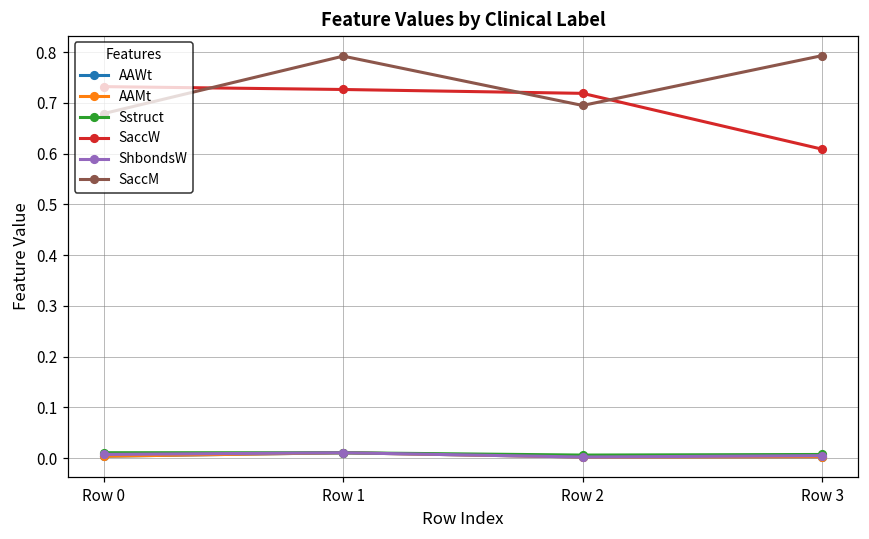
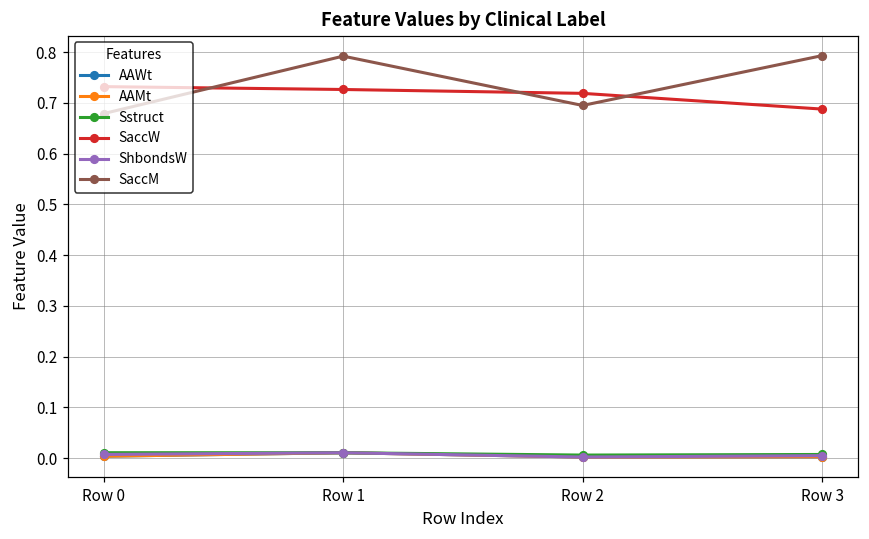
  {
    "SaccW": {
      "Row 1": 0.73,
      "Row 2": 0.72,
-     "Row 3": 0.61
+     "Row 3": 0.69
    },
    "SaccM": {
      "Row 1": 0.79,
      "Row 2": 0.69,
      "Row 3": 0.79
    }
  }
